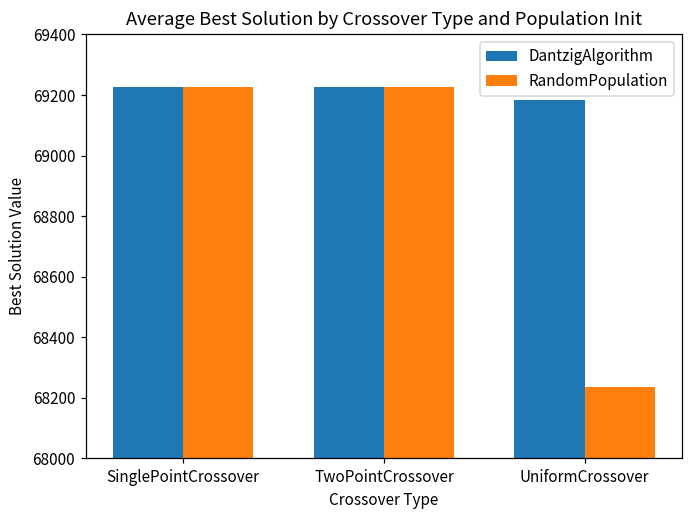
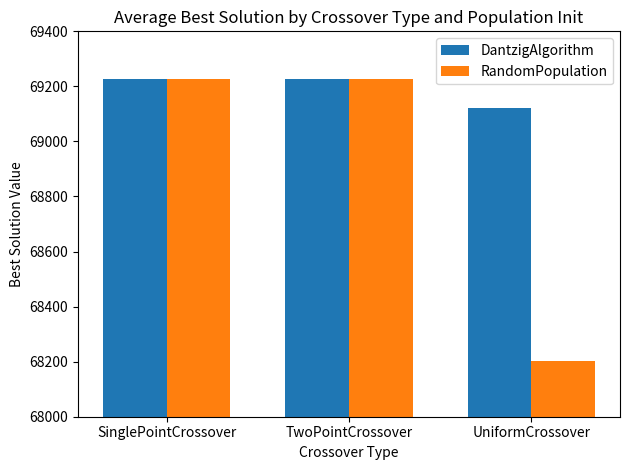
  {
    "DantzigAlgorithm": {
      "SinglePointCrossover": 69230,
      "TwoPointCrossover": 69230,
-     "UniformCrossover": 69180
+     "UniformCrossover": 69120
    },
    "RandomPopulation": {
      "SinglePointCrossover": 69230,
      "TwoPointCrossover": 69230,
-     "UniformCrossover": 68240
+     "UniformCrossover": 68200
    }
  }
